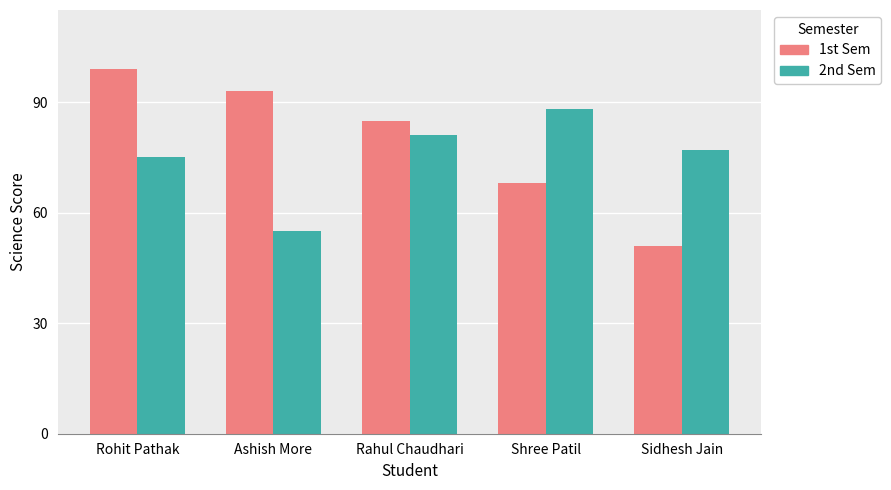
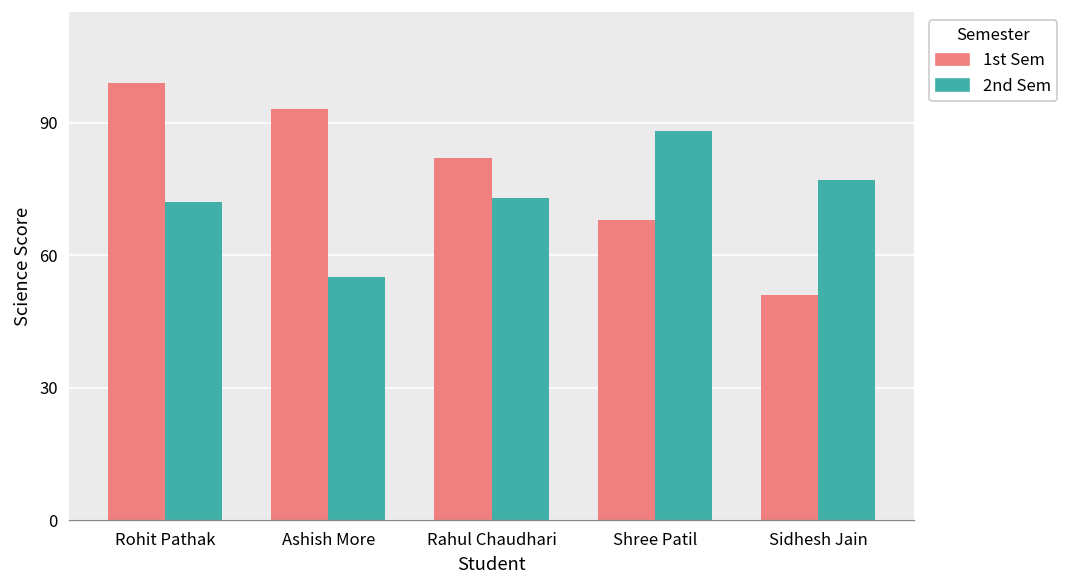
  {
    "1st Sem": {
      "Rohit Pathak": 99,
      "Ashish More": 93,
-     "Rahul Chaudhari": 85,
+     "Rahul Chaudhari": 82,
      "Shree Patil": 68,
      "Sidhesh Jain": 51
    },
    "2nd Sem": {
-     "Rohit Pathak": 75,
+     "Rohit Pathak": 72,
      "Ashish More": 55,
-     "Rahul Chaudhari": 81,
+     "Rahul Chaudhari": 73,
      "Shree Patil": 88,
      "Sidhesh Jain": 77
    }
  }
